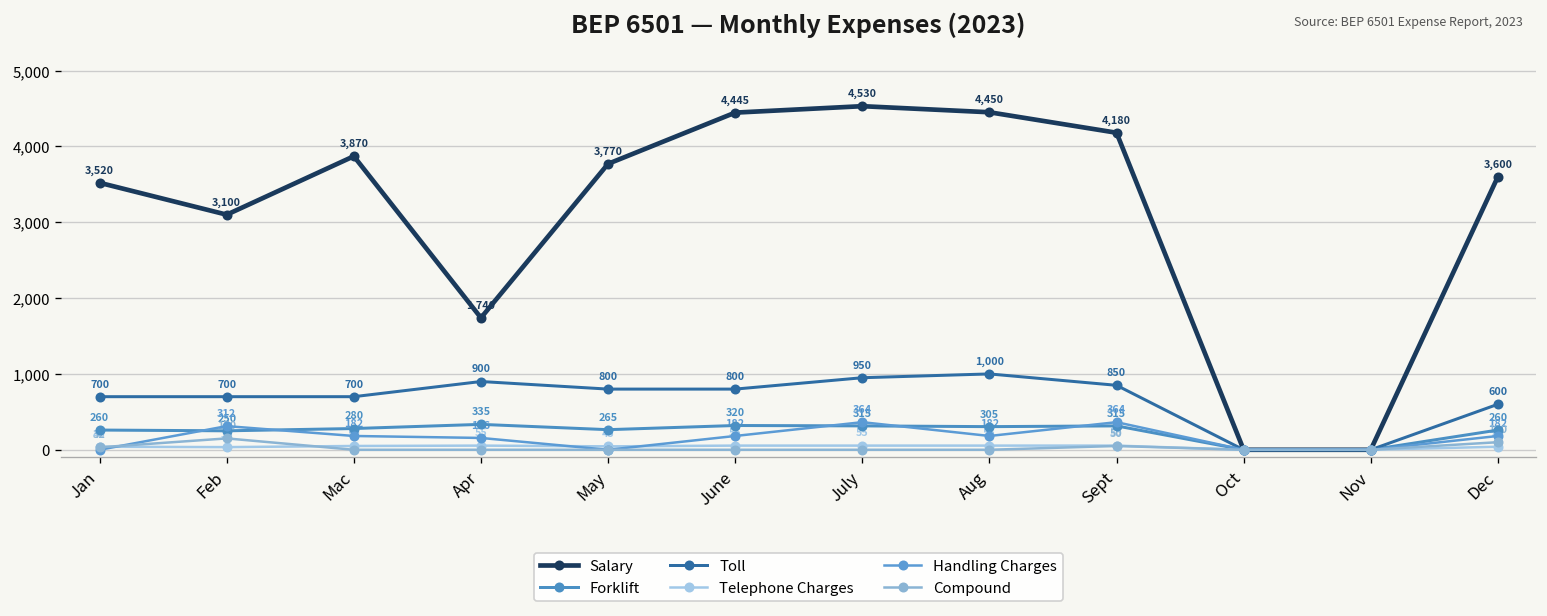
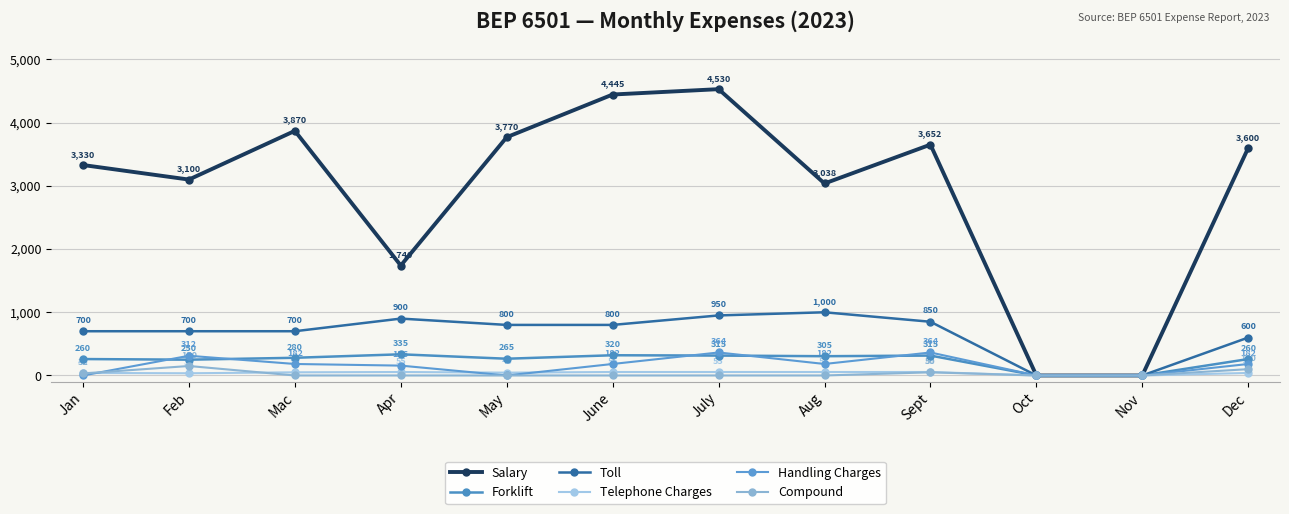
  {
    "Salary": {
-     "Jan": "3,520",
+     "Jan": "3,330",
      "Feb": "3,100",
      "Mac": "3,870",
      "Apr": "1,740",
      "May": "3,770",
      "June": "4,445",
      "July": "4,530",
-     "Aug": "4,450",
-     "Sept": "4,180",
+     "Aug": "3,038",
+     "Sept": "3,652",
      "Dec": "3,600"
    }
  }
